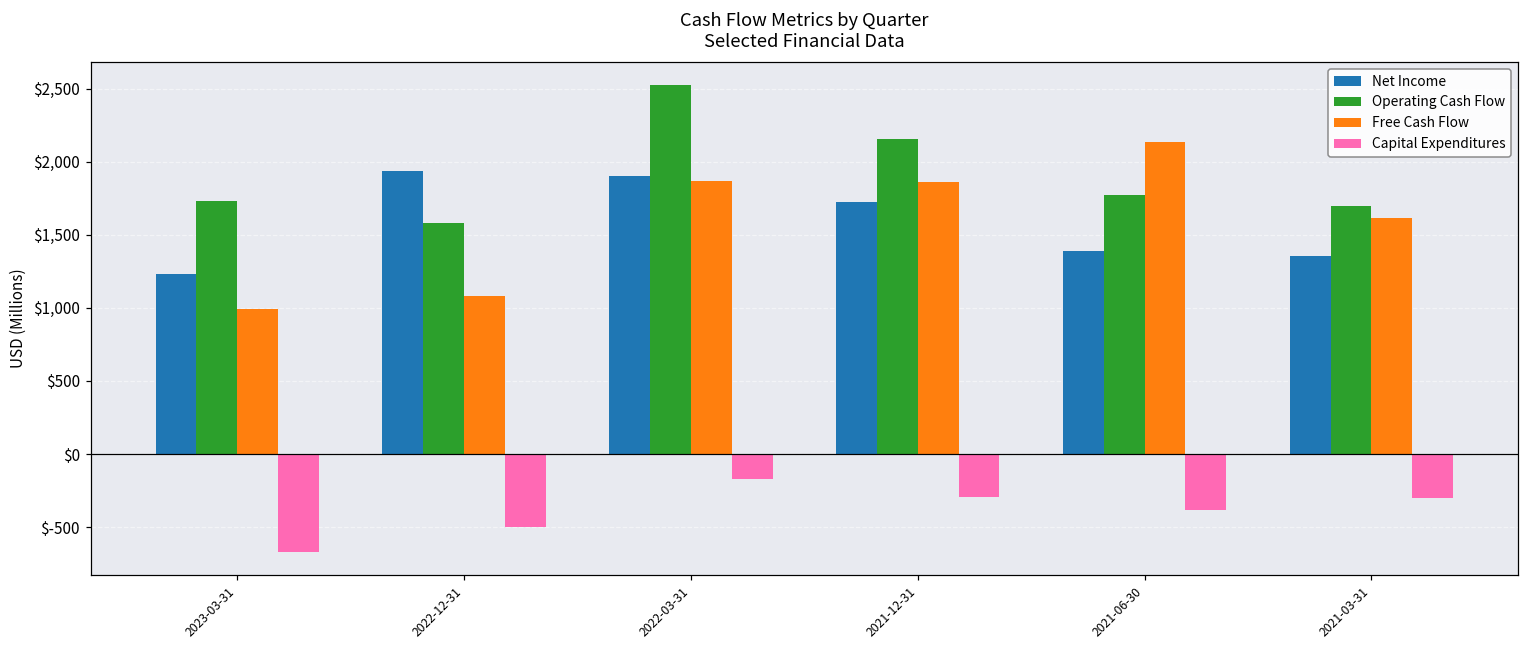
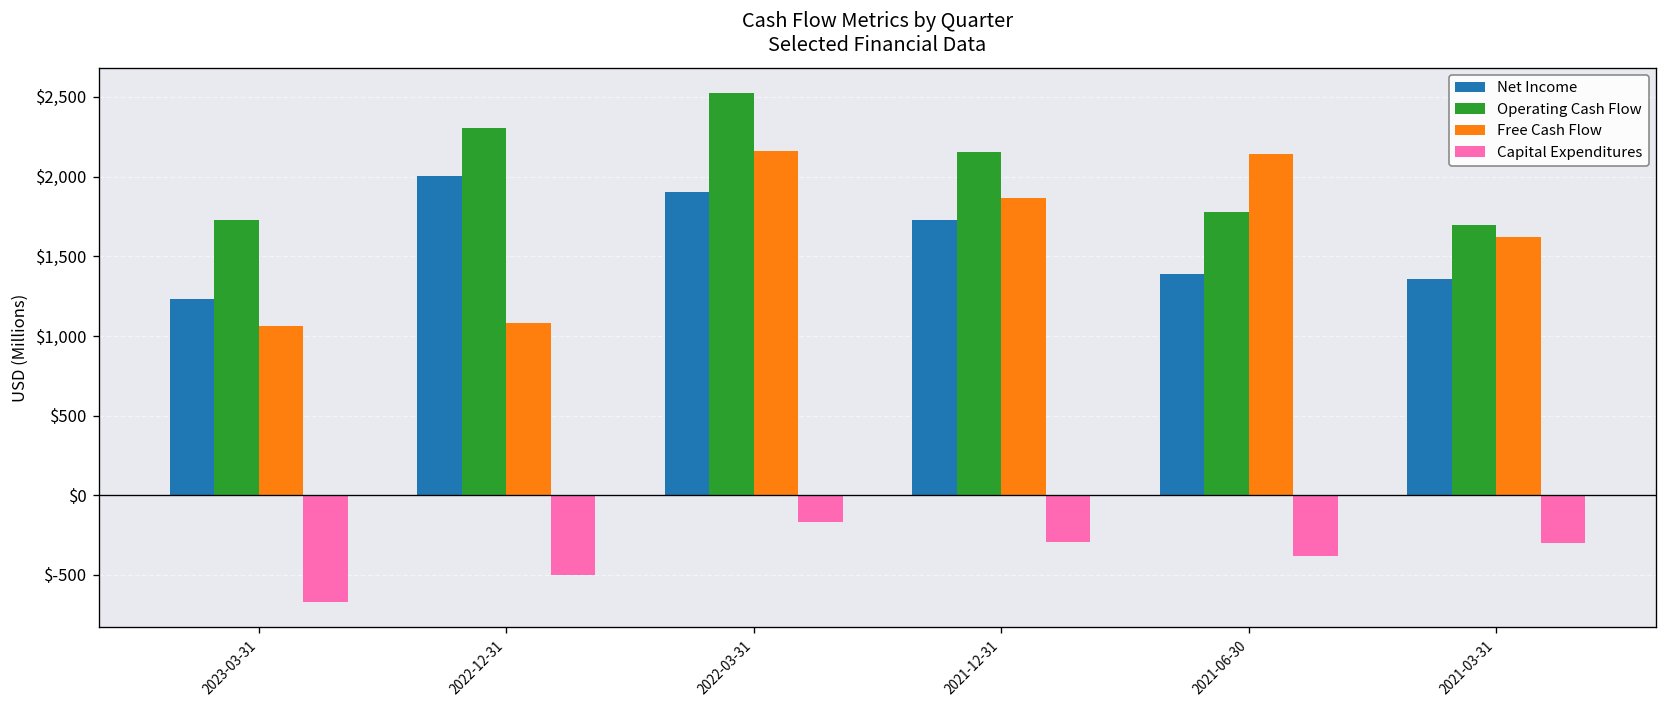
  {
    "Net Income": {
      "2023-03-31": "$1,230",
-     "2022-12-31": "$1,940",
+     "2022-12-31": "$2,000",
      "2022-03-31": "$1,900",
      "2021-12-31": "$1,730",
      "2021-06-30": "$1,390",
      "2021-03-31": "$1,360"
    },
    "Operating Cash Flow": {
      "2023-03-31": "$1,730",
-     "2022-12-31": "$1,580",
+     "2022-12-31": "$2,300",
      "2022-03-31": "$2,520",
      "2021-12-31": "$2,160",
      "2021-06-30": "$1,780",
      "2021-03-31": "$1,700"
    },
    "Free Cash Flow": {
-     "2023-03-31": "$990",
+     "2023-03-31": "$1,060",
      "2022-12-31": "$1,080",
-     "2022-03-31": "$1,870",
+     "2022-03-31": "$2,160",
      "2021-12-31": "$1,870",
      "2021-06-30": "$2,140",
      "2021-03-31": "$1,620"
    },
    "Capital Expenditures": {
      "2023-03-31": "$-670",
      "2022-12-31": "$-500",
      "2022-03-31": "$-170",
      "2021-12-31": "$-290",
      "2021-06-30": "$-380",
      "2021-03-31": "$-300"
    }
  }
